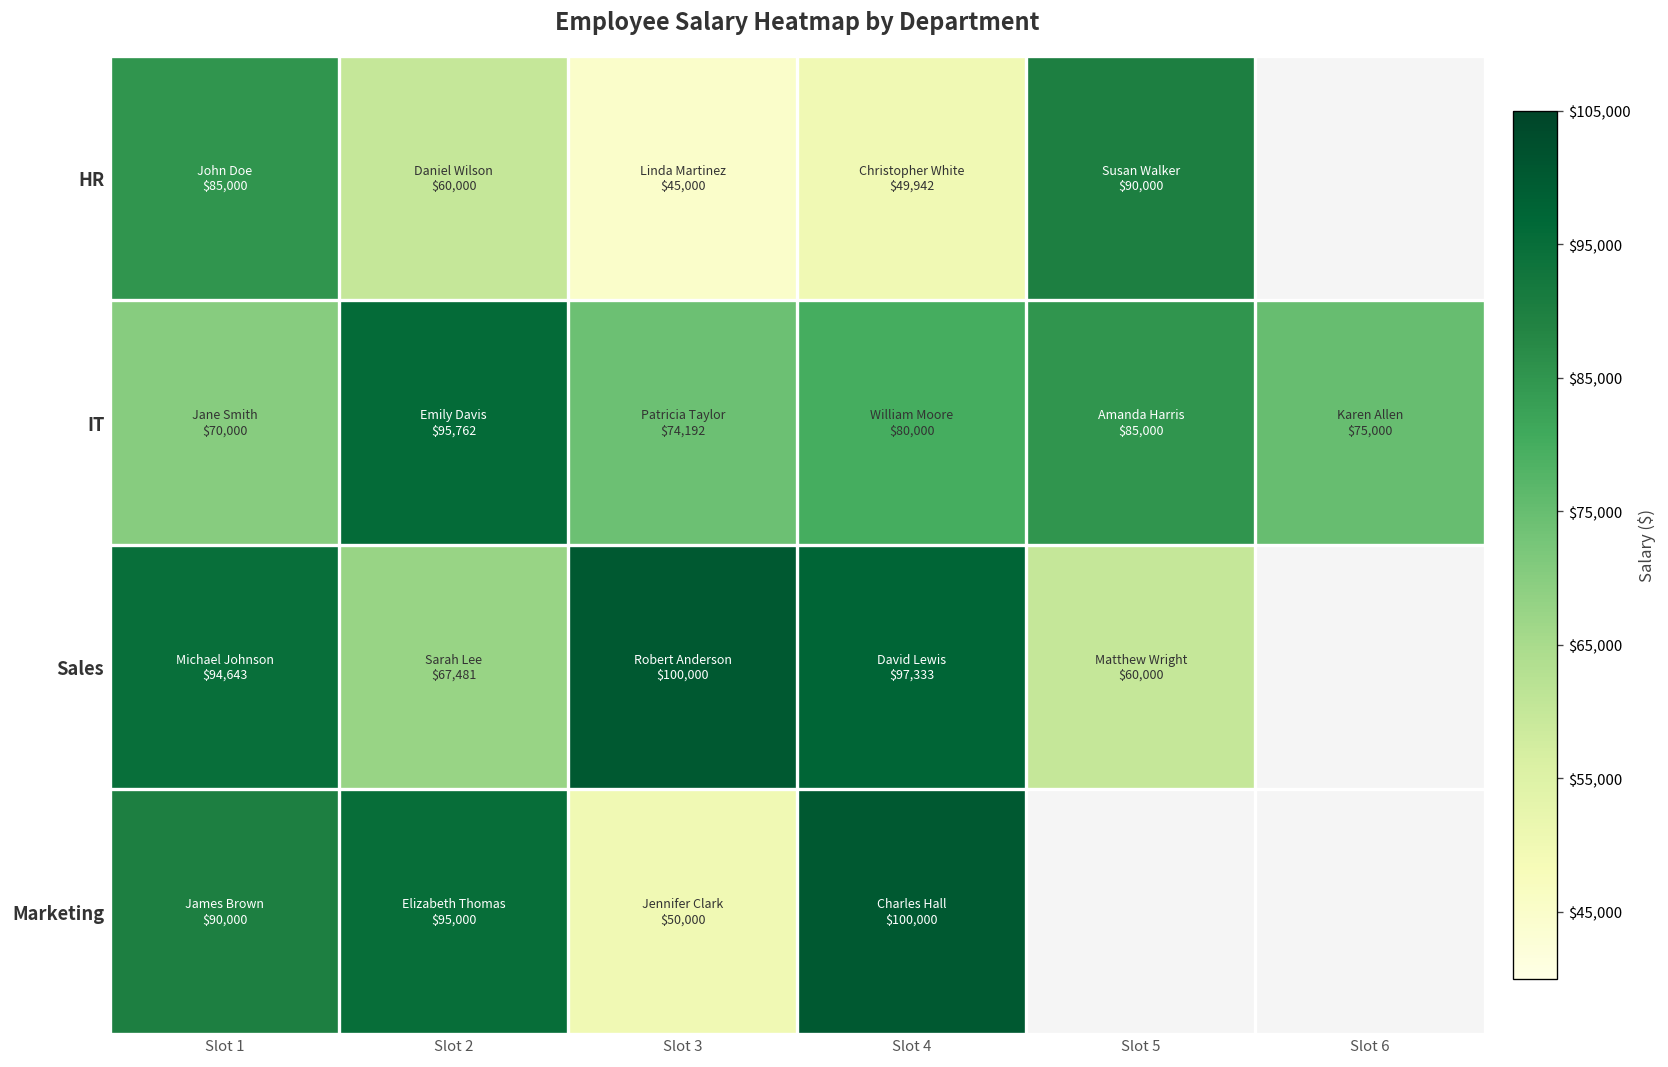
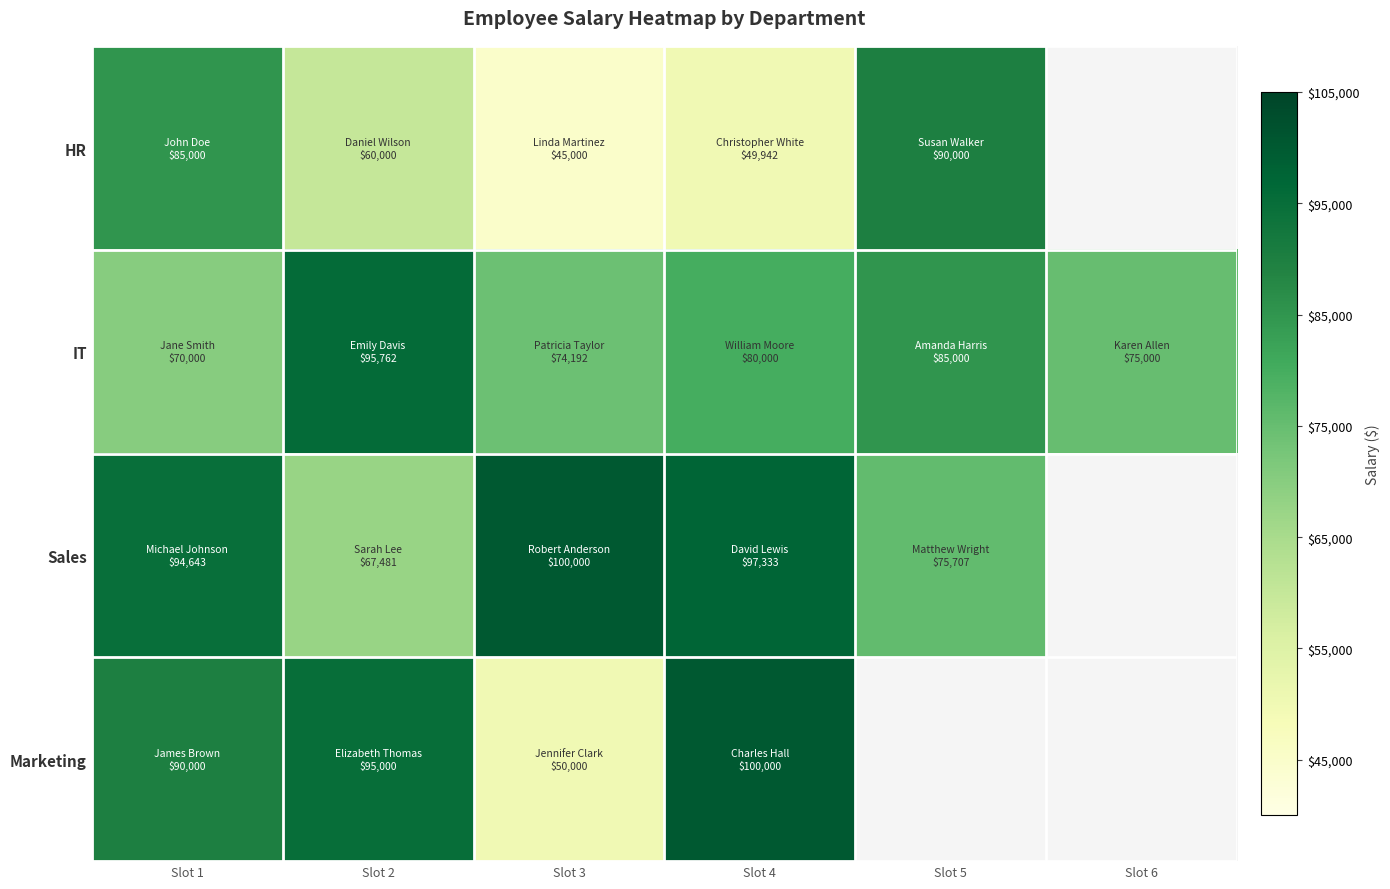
  {
    "HR": {
      "Slot 1": "$85,000",
      "Slot 2": "$60,000",
      "Slot 3": "$45,000",
      "Slot 4": "$49,942",
      "Slot 5": "$90,000"
    },
    "IT": {
      "Slot 1": "$70,000",
      "Slot 2": "$95,762",
      "Slot 3": "$74,192",
      "Slot 4": "$80,000",
      "Slot 5": "$85,000",
      "Slot 6": "$75,000"
    },
    "Sales": {
      "Slot 1": "$94,643",
      "Slot 2": "$67,481",
      "Slot 3": "$100,000",
      "Slot 4": "$97,333",
-     "Slot 5": "$60,000"
+     "Slot 5": "$75,707"
    },
    "Marketing": {
      "Slot 1": "$90,000",
      "Slot 2": "$95,000",
      "Slot 3": "$50,000",
      "Slot 4": "$100,000"
    }
  }
